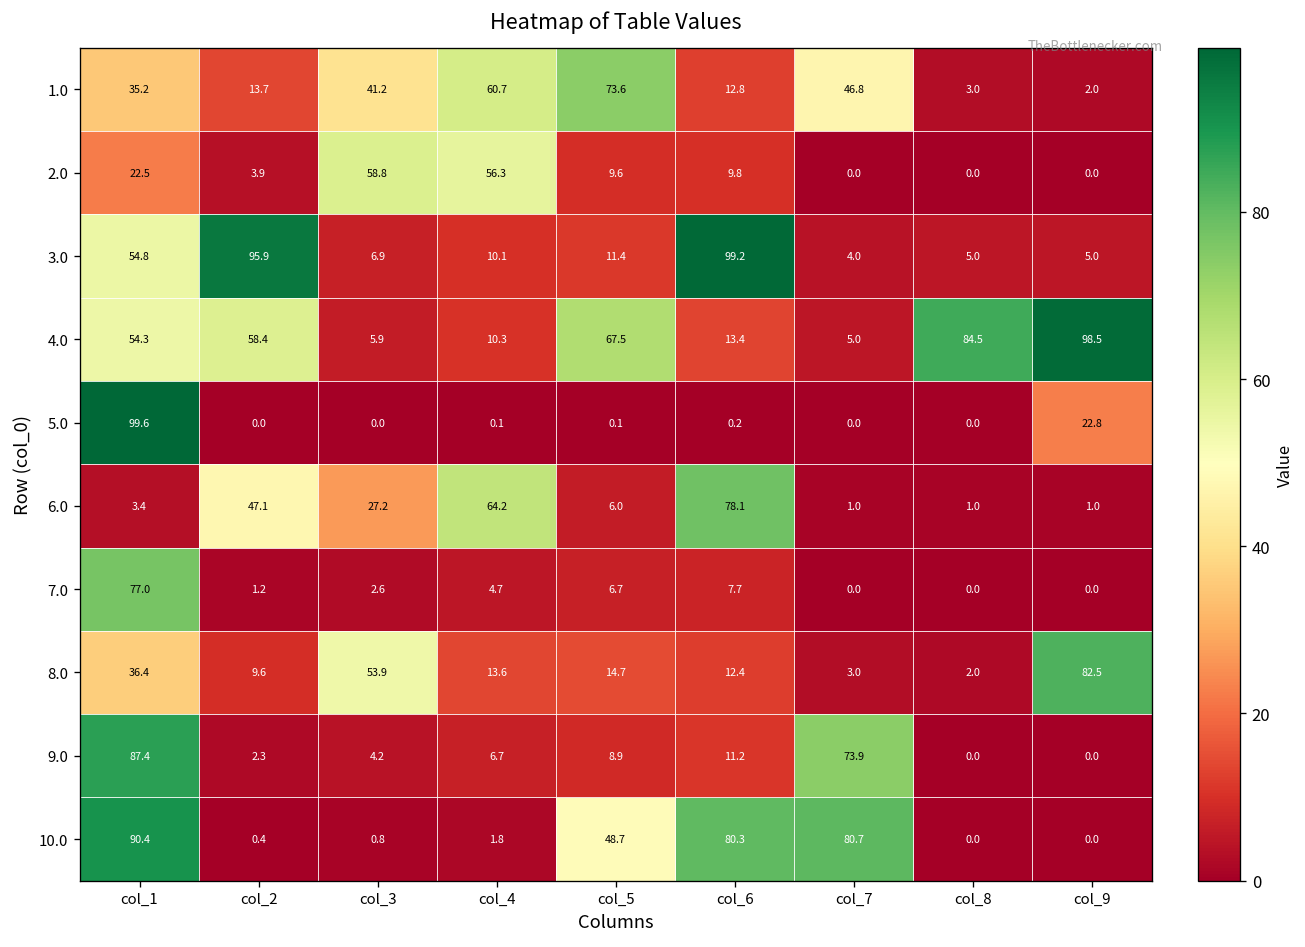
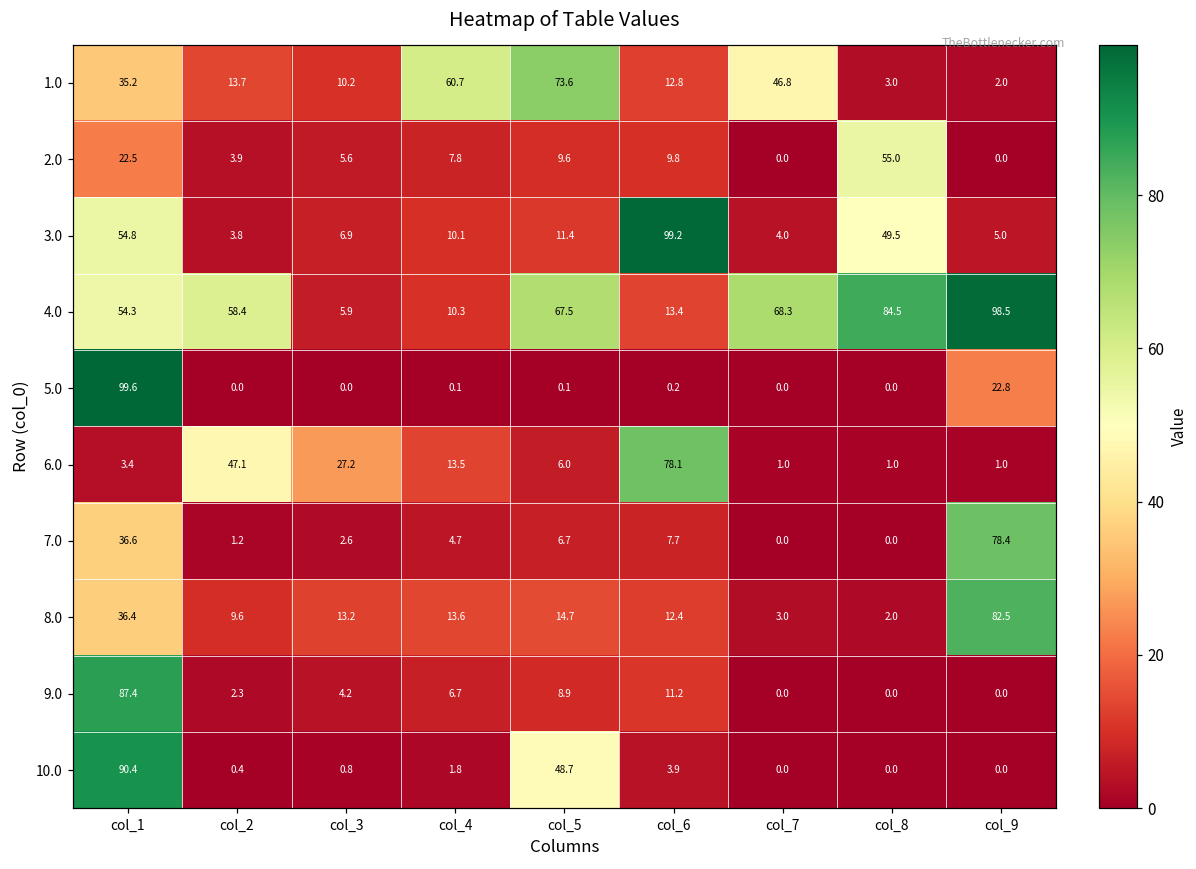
  {
    "1.0": {
      "col_1": 35.2,
      "col_2": 13.7,
-     "col_3": 41.2,
+     "col_3": 10.2,
      "col_4": 60.7,
      "col_5": 73.6,
      "col_6": 12.8,
      "col_7": 46.8,
      "col_8": 3.0,
      "col_9": 2.0
    },
    "2.0": {
      "col_1": 22.5,
      "col_2": 3.9,
-     "col_3": 58.8,
-     "col_4": 56.3,
+     "col_3": 5.6,
+     "col_4": 7.8,
      "col_5": 9.6,
      "col_6": 9.8,
      "col_7": 0.0,
-     "col_8": 0.0,
+     "col_8": 55.0,
      "col_9": 0.0
    },
    "3.0": {
      "col_1": 54.8,
-     "col_2": 95.9,
+     "col_2": 3.8,
      "col_3": 6.9,
      "col_4": 10.1,
      "col_5": 11.4,
      "col_6": 99.2,
      "col_7": 4.0,
-     "col_8": 5.0,
+     "col_8": 49.5,
      "col_9": 5.0
    },
    "4.0": {
      "col_1": 54.3,
      "col_2": 58.4,
      "col_3": 5.9,
      "col_4": 10.3,
      "col_5": 67.5,
      "col_6": 13.4,
-     "col_7": 5.0,
+     "col_7": 68.3,
      "col_8": 84.5,
      "col_9": 98.5
    },
    "5.0": {
      "col_1": 99.6,
      "col_2": 0.0,
      "col_3": 0.0,
      "col_4": 0.1,
      "col_5": 0.1,
      "col_6": 0.2,
      "col_7": 0.0,
      "col_8": 0.0,
      "col_9": 22.8
    },
    "6.0": {
      "col_1": 3.4,
      "col_2": 47.1,
      "col_3": 27.2,
-     "col_4": 64.2,
+     "col_4": 13.5,
      "col_5": 6.0,
      "col_6": 78.1,
      "col_7": 1.0,
      "col_8": 1.0,
      "col_9": 1.0
    },
    "7.0": {
-     "col_1": 77.0,
+     "col_1": 36.6,
      "col_2": 1.2,
      "col_3": 2.6,
      "col_4": 4.7,
      "col_5": 6.7,
      "col_6": 7.7,
      "col_7": 0.0,
      "col_8": 0.0,
-     "col_9": 0.0
+     "col_9": 78.4
    },
    "8.0": {
      "col_1": 36.4,
      "col_2": 9.6,
-     "col_3": 53.9,
+     "col_3": 13.2,
      "col_4": 13.6,
      "col_5": 14.7,
      "col_6": 12.4,
      "col_7": 3.0,
      "col_8": 2.0,
      "col_9": 82.5
    },
    "9.0": {
      "col_1": 87.4,
      "col_2": 2.3,
      "col_3": 4.2,
      "col_4": 6.7,
      "col_5": 8.9,
      "col_6": 11.2,
-     "col_7": 73.9,
+     "col_7": 0.0,
      "col_8": 0.0,
      "col_9": 0.0
    },
    "10.0": {
      "col_1": 90.4,
      "col_2": 0.4,
      "col_3": 0.8,
      "col_4": 1.8,
      "col_5": 48.7,
-     "col_6": 80.3,
-     "col_7": 80.7,
+     "col_6": 3.9,
+     "col_7": 0.0,
      "col_8": 0.0,
      "col_9": 0.0
    }
  }
